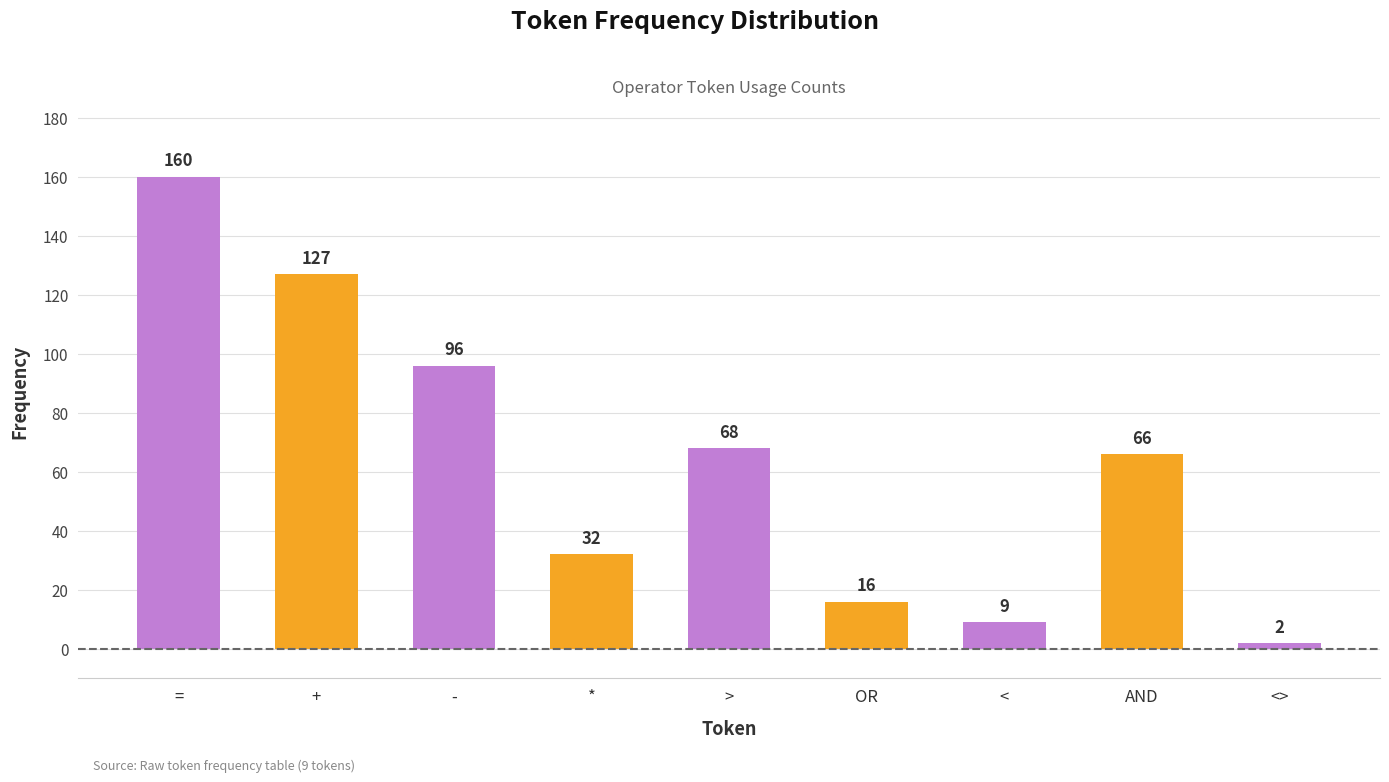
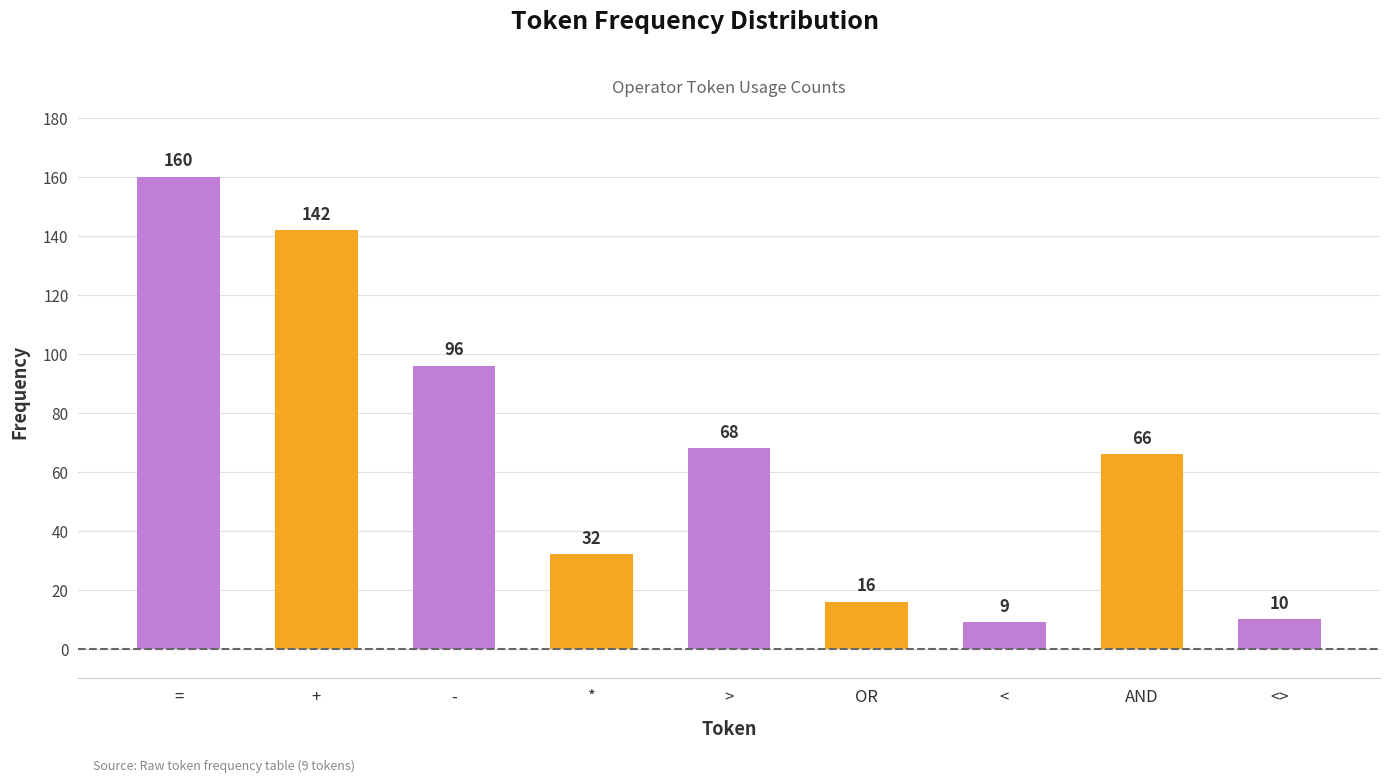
  {
    "=": 160,
-   "+": 127,
+   "+": 142,
    "-": 96,
    "*": 32,
    ">": 68,
    "OR": 16,
    "<": 9,
    "AND": 66,
-   "<>": 2
+   "<>": 10
  }
